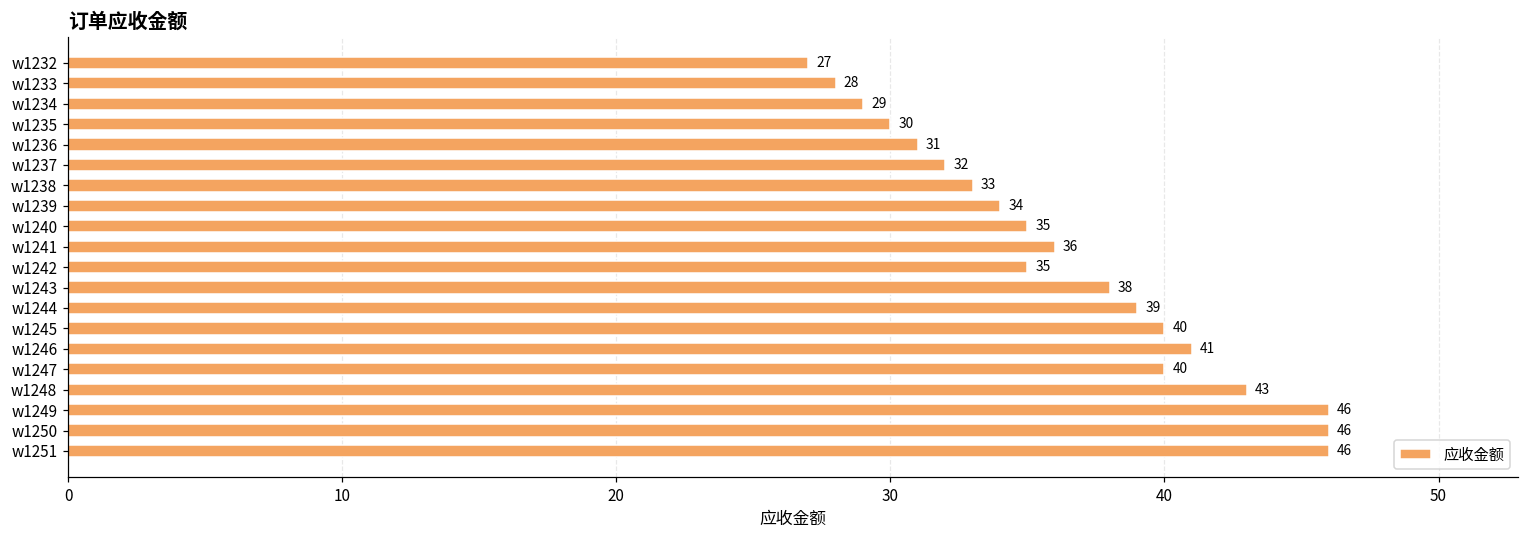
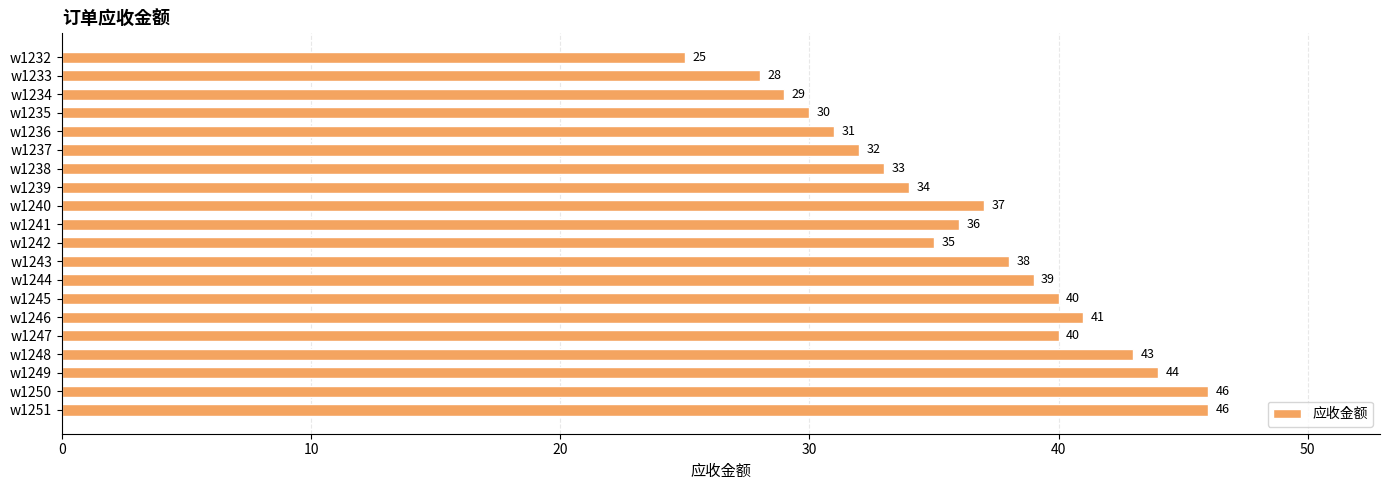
  {
-   "w1232": 27,
+   "w1232": 25,
    "w1233": 28,
    "w1234": 29,
    "w1235": 30,
    "w1236": 31,
    "w1237": 32,
    "w1238": 33,
    "w1239": 34,
-   "w1240": 35,
+   "w1240": 37,
    "w1241": 36,
    "w1242": 35,
    "w1243": 38,
    "w1244": 39,
    "w1245": 40,
    "w1246": 41,
    "w1247": 40,
    "w1248": 43,
-   "w1249": 46,
+   "w1249": 44,
    "w1250": 46,
    "w1251": 46
  }
